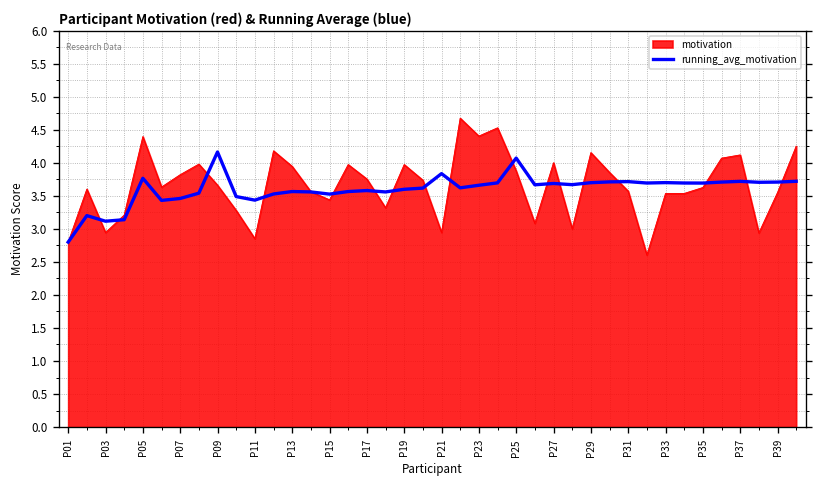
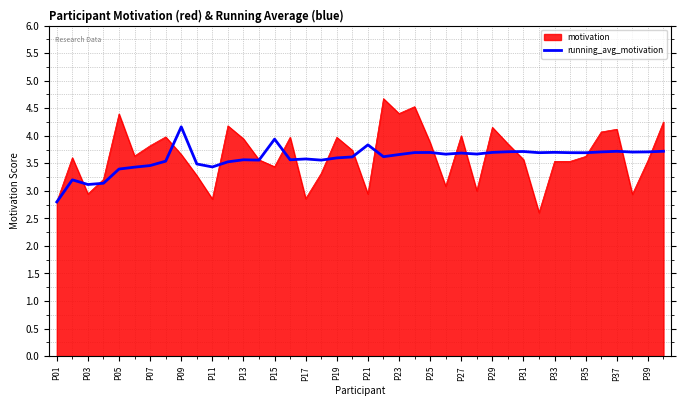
  {
    "motivation": {
      "P03": 2.9,
      "P05": 4.4,
      "P07": 3.8,
      "P09": 3.7,
      "P11": 2.9,
      "P13": 3.9,
      "P15": 3.4,
-     "P17": 3.8,
+     "P17": 2.9,
      "P19": 4.0,
      "P21": 2.9,
      "P23": 4.4,
      "P25": 3.9,
      "P27": 4.0,
      "P29": 4.2,
      "P31": 3.6,
      "P33": 3.5,
      "P35": 3.6,
      "P37": 4.1,
      "P39": 3.5
    },
    "running_avg_motivation": {
      "P03": 3.1,
-     "P05": 3.8,
+     "P05": 3.4,
      "P07": 3.5,
      "P09": 4.2,
      "P11": 3.4,
      "P13": 3.6,
-     "P15": 3.5,
+     "P15": 3.9,
      "P17": 3.6,
      "P19": 3.6,
      "P21": 3.8,
      "P23": 3.7,
-     "P25": 4.1,
+     "P25": 3.7,
      "P27": 3.7,
      "P29": 3.7,
      "P31": 3.7,
      "P33": 3.7,
      "P35": 3.7,
      "P37": 3.7,
      "P39": 3.7
    }
  }
